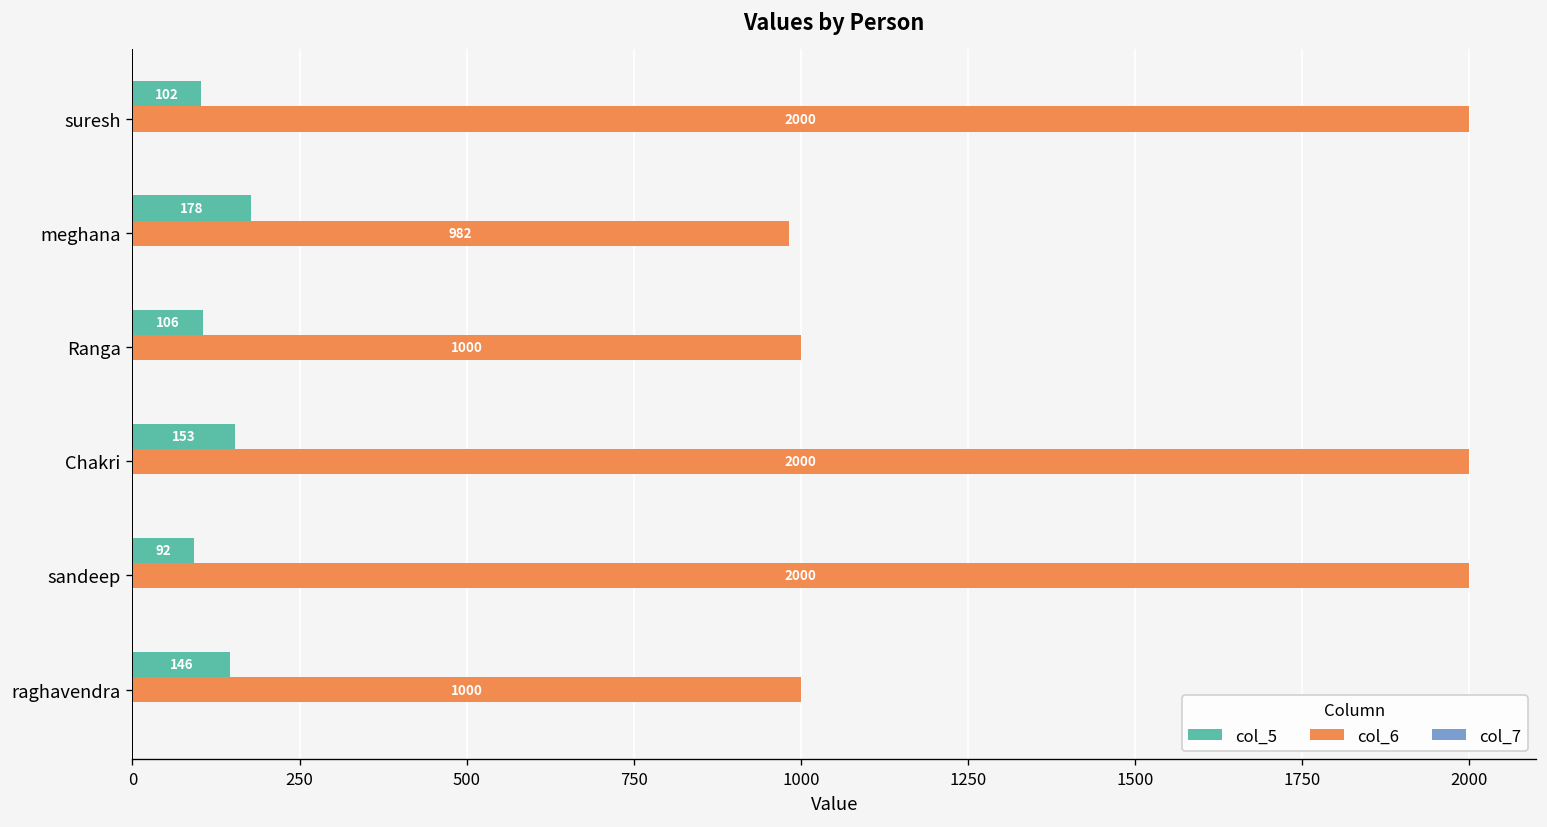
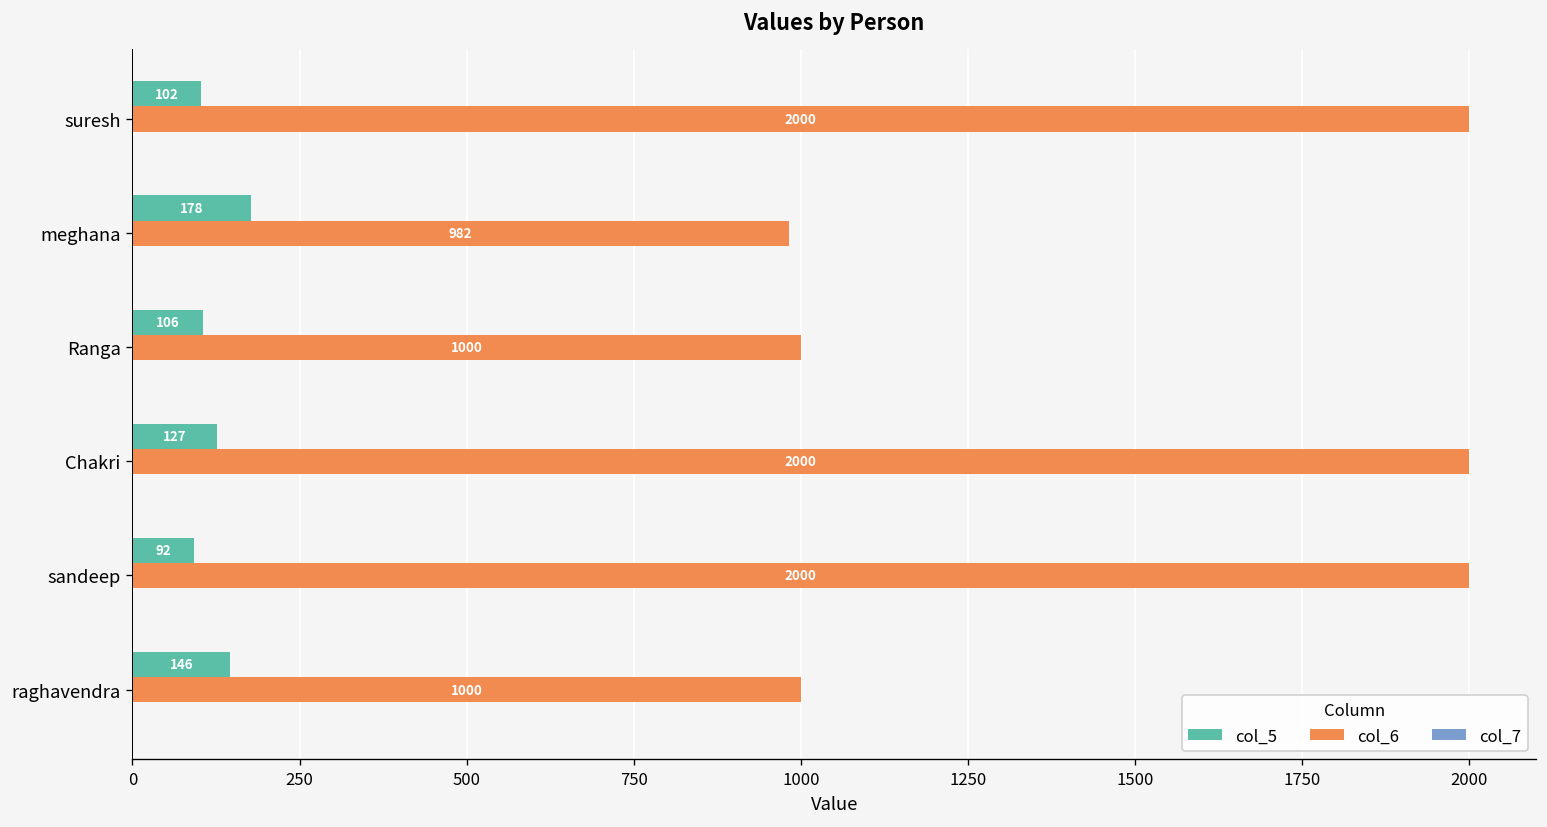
  {
    "col_5": {
      "suresh": 102,
      "meghana": 178,
      "Ranga": 106,
-     "Chakri": 153,
+     "Chakri": 127,
      "sandeep": 92,
      "raghavendra": 146
    },
    "col_6": {
      "suresh": 2000,
      "meghana": 982,
      "Ranga": 1000,
      "Chakri": 2000,
      "sandeep": 2000,
      "raghavendra": 1000
    },
    "col_7": {
      "suresh": 0,
      "meghana": 0,
      "Ranga": 0,
      "Chakri": 0,
      "sandeep": 0,
      "raghavendra": 0
    }
  }
